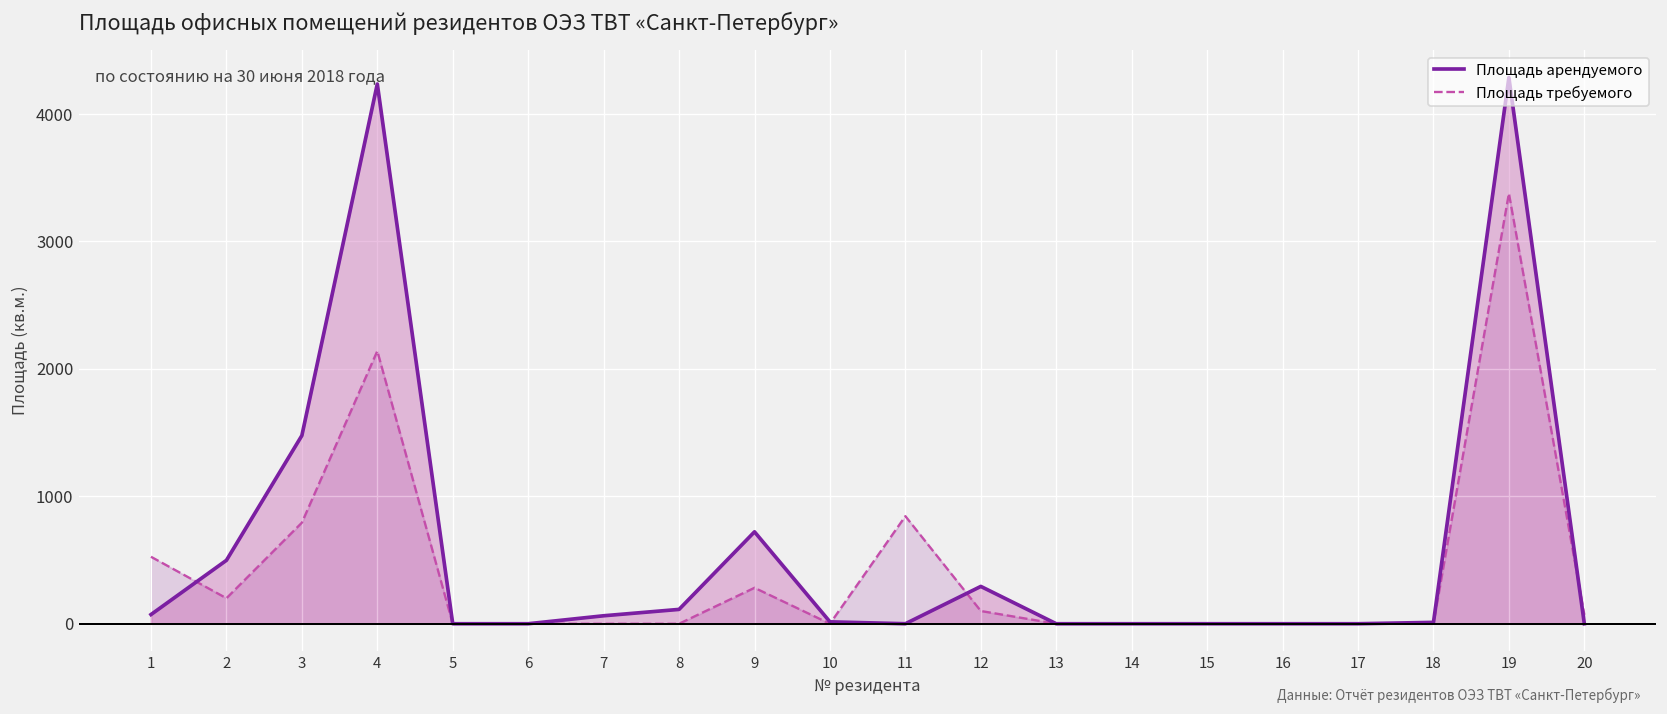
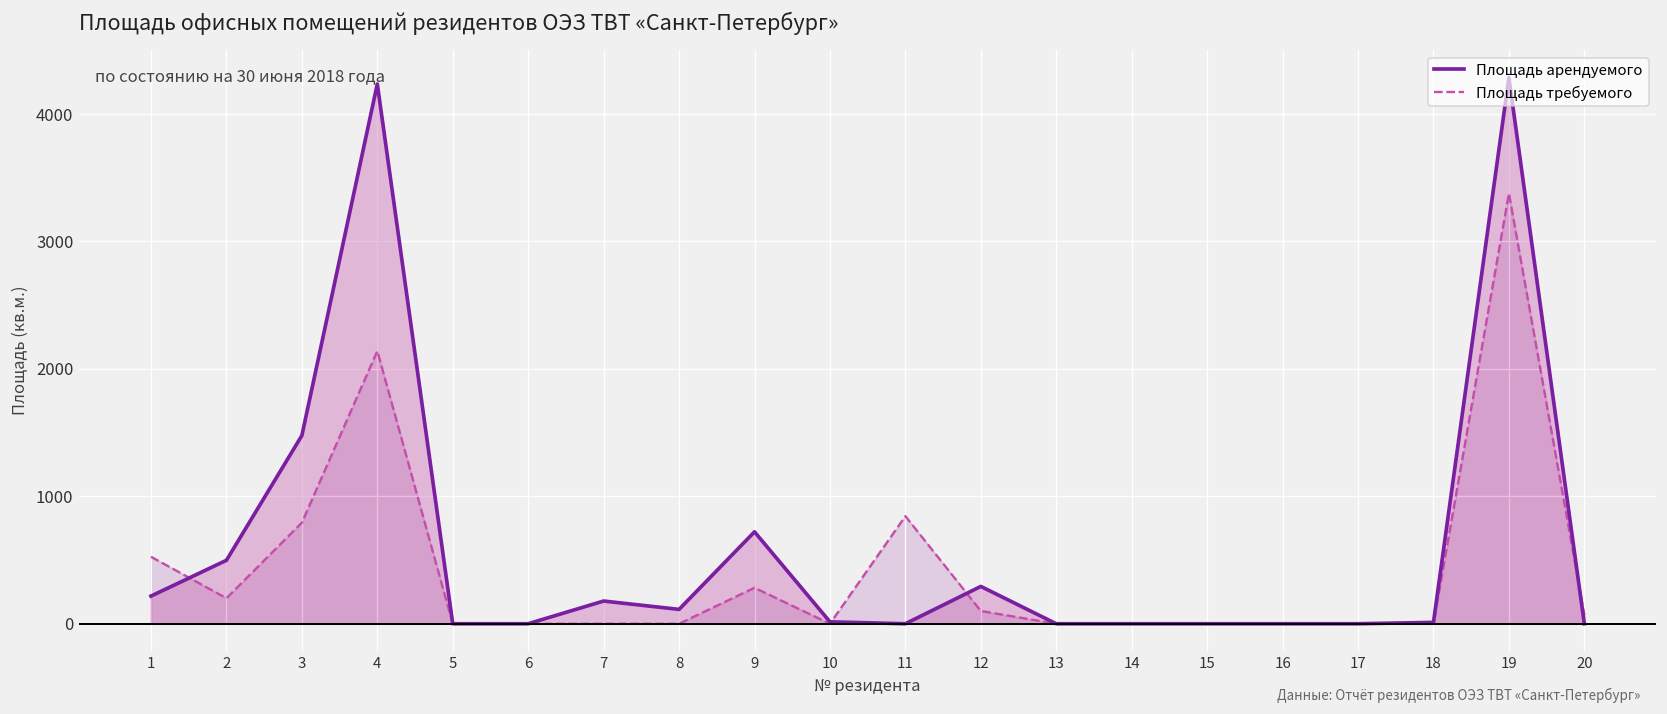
  {
    "Площадь арендуемого": {
-     "1": 70,
+     "1": 220,
      "2": 500,
      "3": 1480,
-     "7": 60,
+     "7": 180,
      "8": 110,
      "9": 720,
      "11": 0,
      "12": 290,
      "20": 0
    },
    "Площадь требуемого": {
      "1": 530,
      "2": 200,
      "3": 790,
      "4": 2140,
      "7": 0,
      "8": 0,
      "9": 280,
      "11": 840,
      "12": 100,
      "19": 3380,
      "20": 70
    }
  }
